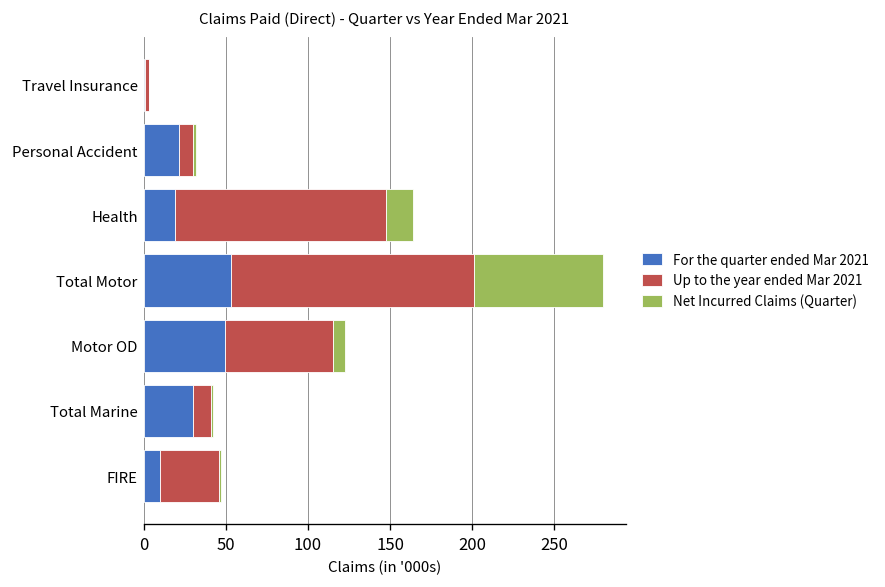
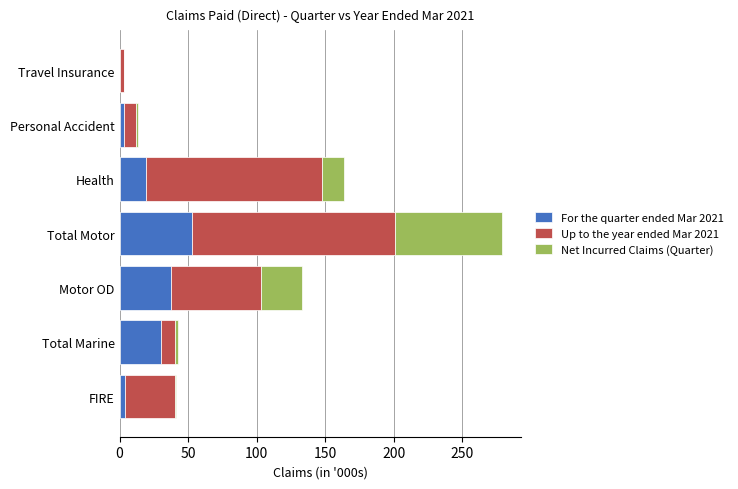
  {
    "For the quarter ended Mar 2021": {
-     "Personal Accident": 22,
+     "Personal Accident": 3,
      "Health": 19,
      "Total Motor": 53,
-     "Motor OD": 50,
+     "Motor OD": 37,
      "Total Marine": 30,
-     "FIRE": 10
+     "FIRE": 4
    },
    "Up to the year ended Mar 2021": {
      "Travel Insurance": 3,
      "Personal Accident": 9,
      "Health": 129,
      "Total Motor": 148,
      "Motor OD": 66,
      "Total Marine": 11,
      "FIRE": 36
    },
    "Net Incurred Claims (Quarter)": {
      "Personal Accident": 2,
      "Health": 16,
      "Total Motor": 78,
-     "Motor OD": 7
+     "Motor OD": 30
    }
  }
